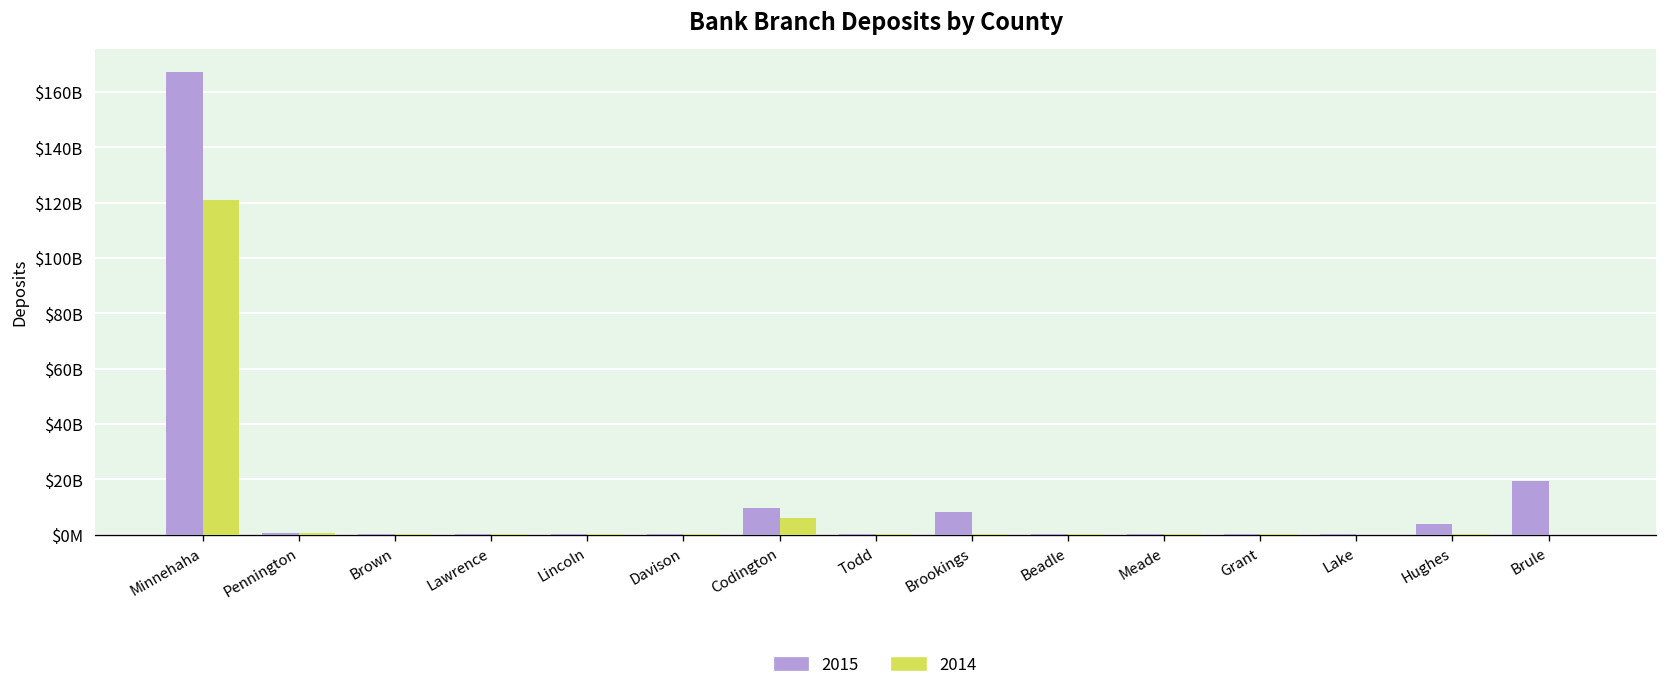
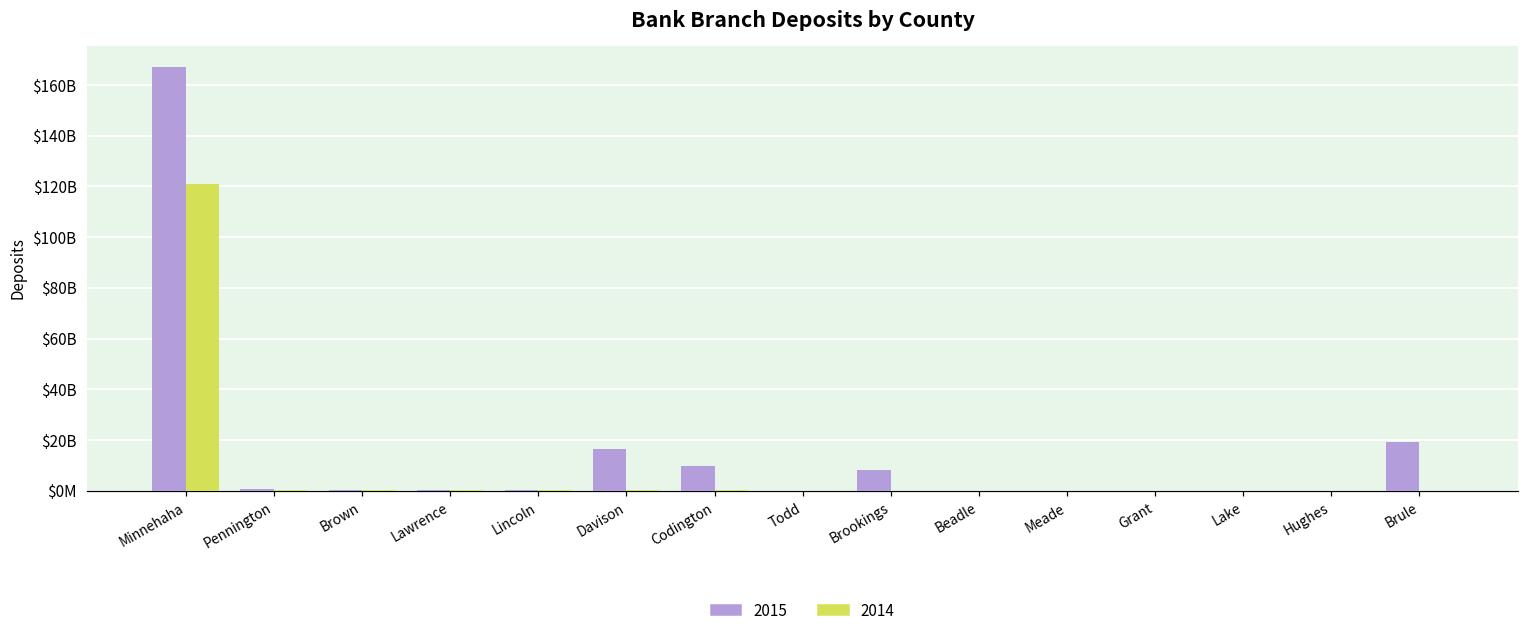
  {
    "2015": {
      "Minnehaha": "$167000000000",
-     "Davison": "$0",
+     "Davison": "$16000000000",
      "Codington": "$10000000000",
      "Brookings": "$8000000000",
-     "Hughes": "$4000000000",
+     "Hughes": "$0",
      "Brule": "$19000000000"
    },
    "2014": {
      "Minnehaha": "$121000000000",
-     "Codington": "$6000000000"
+     "Codington": "$0"
    }
  }
